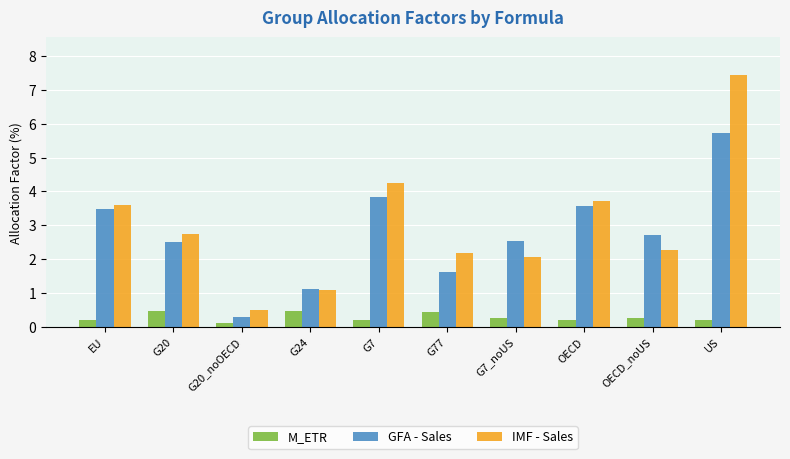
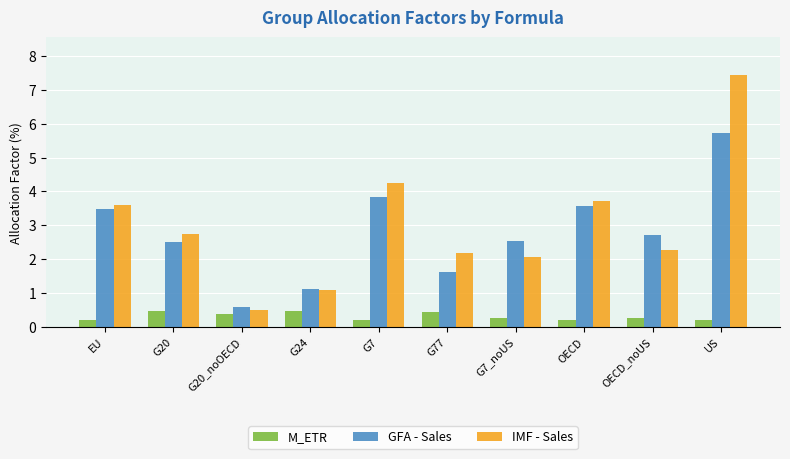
  {
    "M_ETR": {
      "EU": 0.2,
      "G20": 0.5,
-     "G20_noOECD": 0.1,
+     "G20_noOECD": 0.4,
      "G24": 0.5,
      "G7": 0.2,
      "G77": 0.4,
      "G7_noUS": 0.3,
      "OECD": 0.2,
      "OECD_noUS": 0.3,
      "US": 0.2
    },
    "GFA - Sales": {
      "EU": 3.5,
      "G20": 2.5,
-     "G20_noOECD": 0.3,
+     "G20_noOECD": 0.6,
      "G24": 1.1,
      "G7": 3.8,
      "G77": 1.6,
      "G7_noUS": 2.5,
      "OECD": 3.6,
      "OECD_noUS": 2.7,
      "US": 5.7
    },
    "IMF - Sales": {
      "EU": 3.6,
      "G20": 2.7,
      "G20_noOECD": 0.5,
      "G24": 1.1,
      "G7": 4.3,
      "G77": 2.2,
      "G7_noUS": 2.1,
      "OECD": 3.7,
      "OECD_noUS": 2.3,
      "US": 7.4
    }
  }
